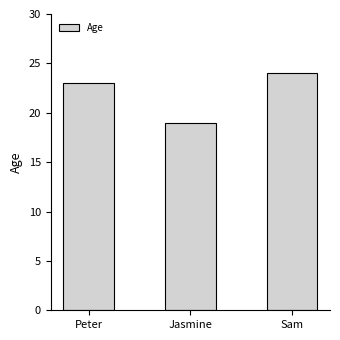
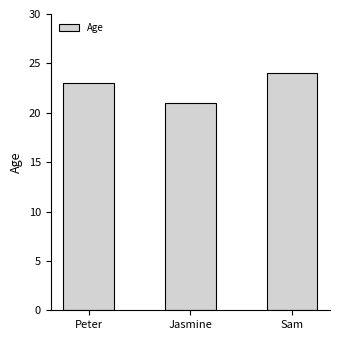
  {
    "Peter": 23,
-   "Jasmine": 19,
+   "Jasmine": 21,
    "Sam": 24
  }
